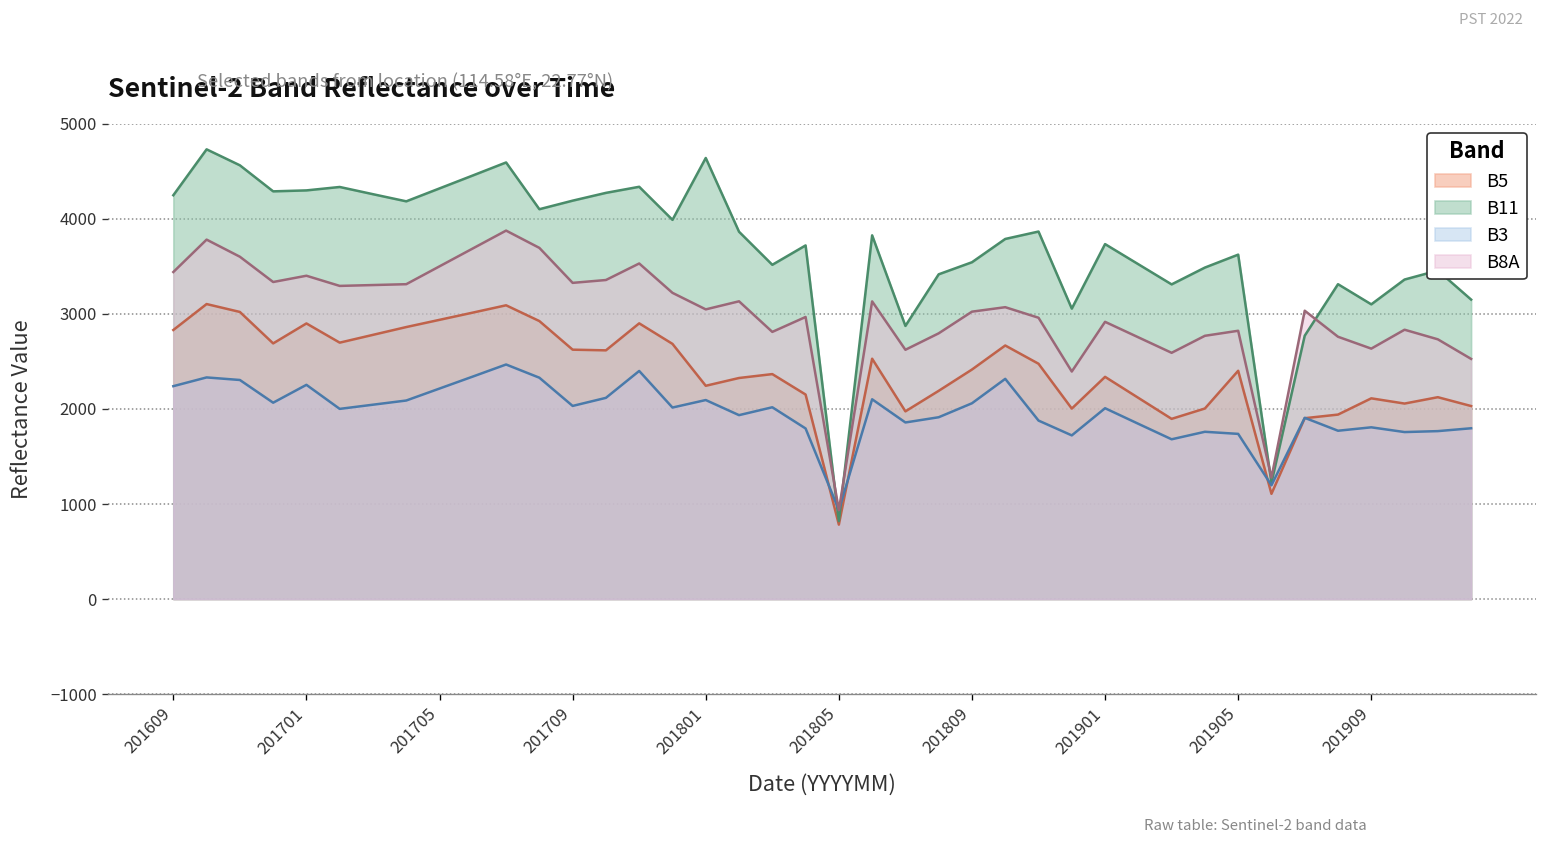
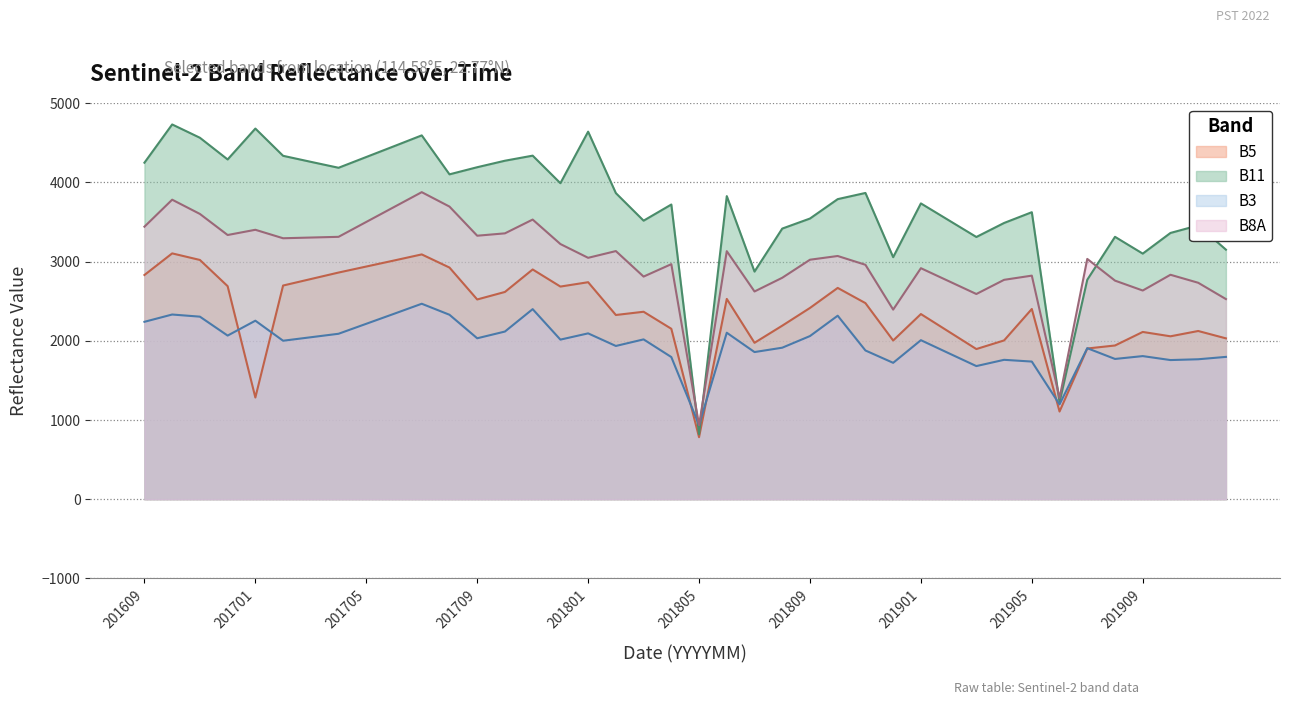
  {
    "B5": {
      "201609": 2800,
-     "201701": 2900,
+     "201701": 1300,
      "201705": 2900,
-     "201709": 2600,
-     "201801": 2200,
+     "201709": 2500,
+     "201801": 2700,
      "201805": 800,
      "201809": 2400,
      "201901": 2300,
      "201905": 2400,
      "201909": 2100
    },
    "B11": {
      "201609": 4200,
-     "201701": 4300,
+     "201701": 4700,
      "201705": 4300,
      "201709": 4200,
      "201801": 4600,
      "201805": 800,
      "201809": 3500,
      "201901": 3700,
      "201905": 3600,
      "201909": 3100
    }
  }
